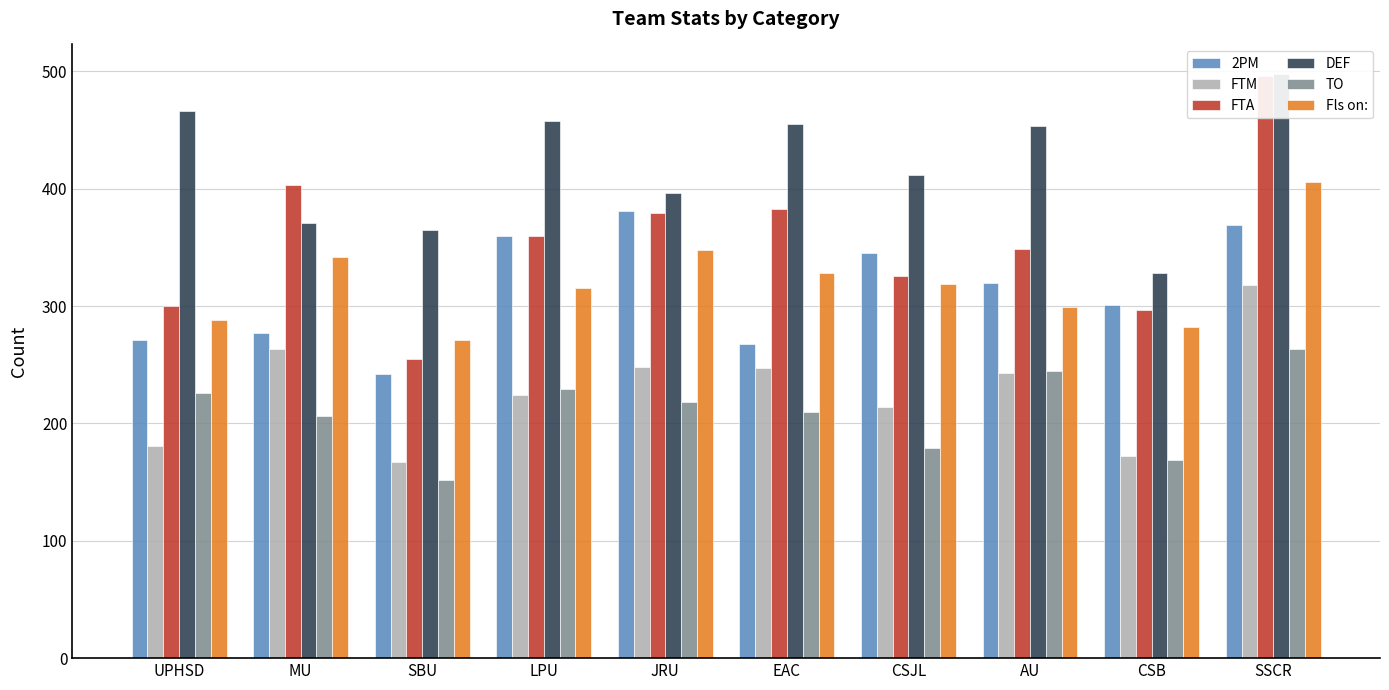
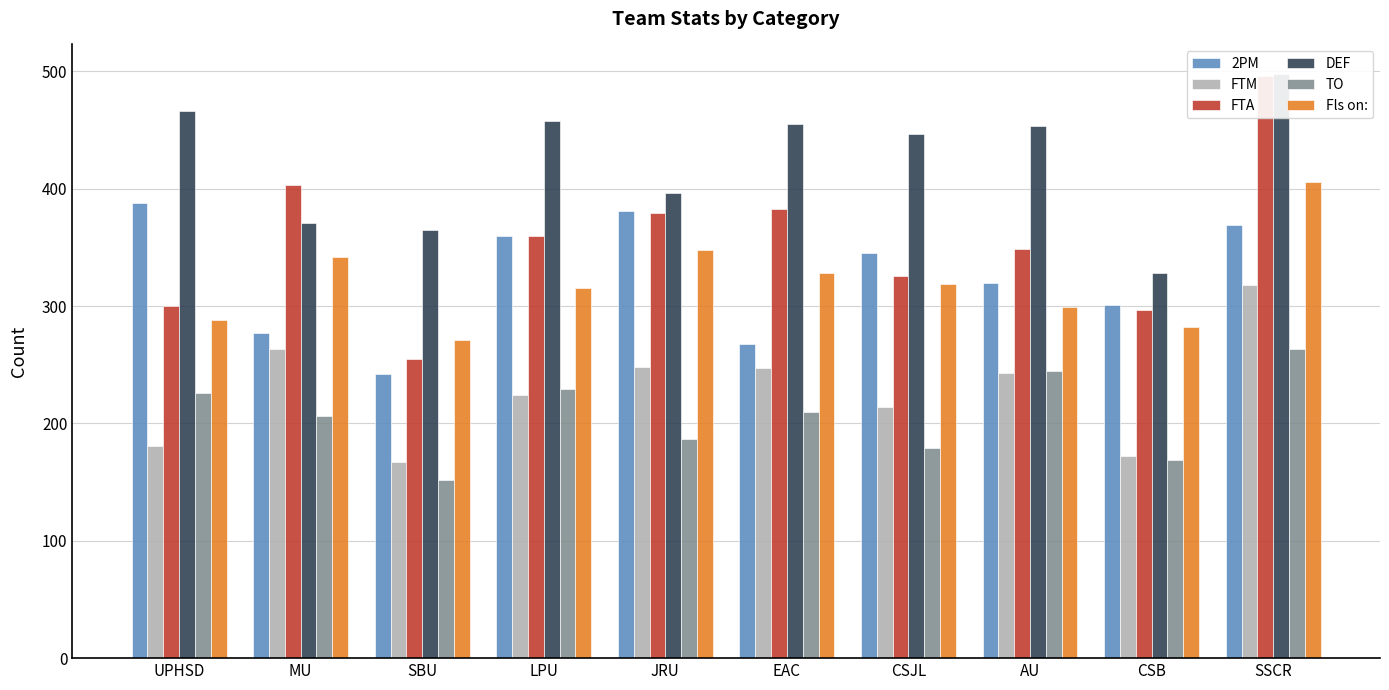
  {
    "2PM": {
-     "UPHSD": 271,
+     "UPHSD": 388,
      "MU": 277,
      "SBU": 242,
      "LPU": 360,
      "JRU": 381,
      "EAC": 268,
      "CSJL": 345,
      "AU": 320,
      "CSB": 301,
      "SSCR": 369
    },
    "FTM": {
      "UPHSD": 181,
      "MU": 263,
      "SBU": 167,
      "LPU": 224,
      "JRU": 248,
      "EAC": 247,
      "CSJL": 214,
      "AU": 243,
      "CSB": 172,
      "SSCR": 318
    },
    "FTA": {
      "UPHSD": 300,
      "MU": 403,
      "SBU": 255,
      "LPU": 360,
      "JRU": 379,
      "EAC": 383,
      "CSJL": 326,
      "AU": 349,
      "CSB": 297
    },
    "DEF": {
      "UPHSD": 466,
      "MU": 371,
      "SBU": 365,
      "LPU": 458,
      "JRU": 396,
      "EAC": 455,
-     "CSJL": 412,
+     "CSJL": 447,
      "AU": 453,
      "CSB": 328
    },
    "TO": {
      "UPHSD": 226,
      "MU": 206,
      "SBU": 152,
      "LPU": 229,
-     "JRU": 218,
+     "JRU": 187,
      "EAC": 210,
      "CSJL": 179,
      "AU": 245,
      "CSB": 169,
      "SSCR": 264
    },
    "Fls on:": {
      "UPHSD": 288,
      "MU": 342,
      "SBU": 271,
      "LPU": 315,
      "JRU": 348,
      "EAC": 328,
      "CSJL": 319,
      "AU": 299,
      "CSB": 282,
      "SSCR": 406
    }
  }
